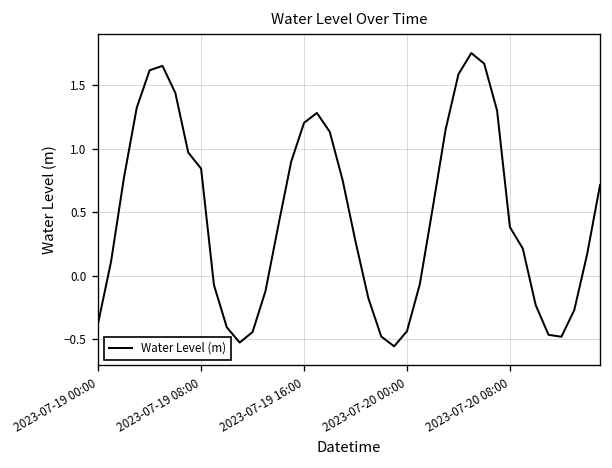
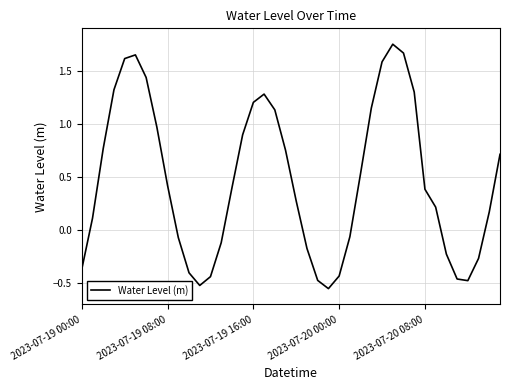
  {
    "2023-07-19 00:00": -0.37,
-   "2023-07-19 08:00": 0.84,
+   "2023-07-19 08:00": 0.42,
    "2023-07-19 16:00": 1.20,
    "2023-07-20 00:00": -0.44,
    "2023-07-20 08:00": 0.38
  }
